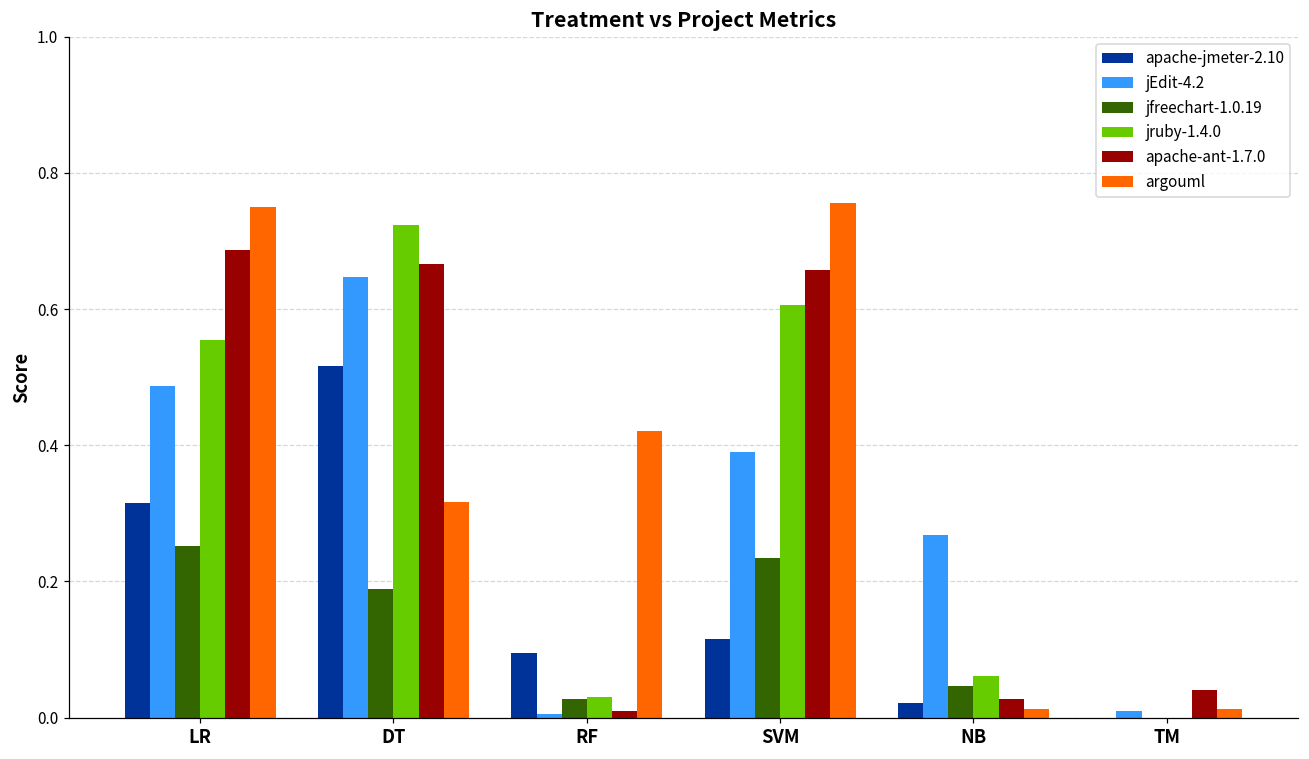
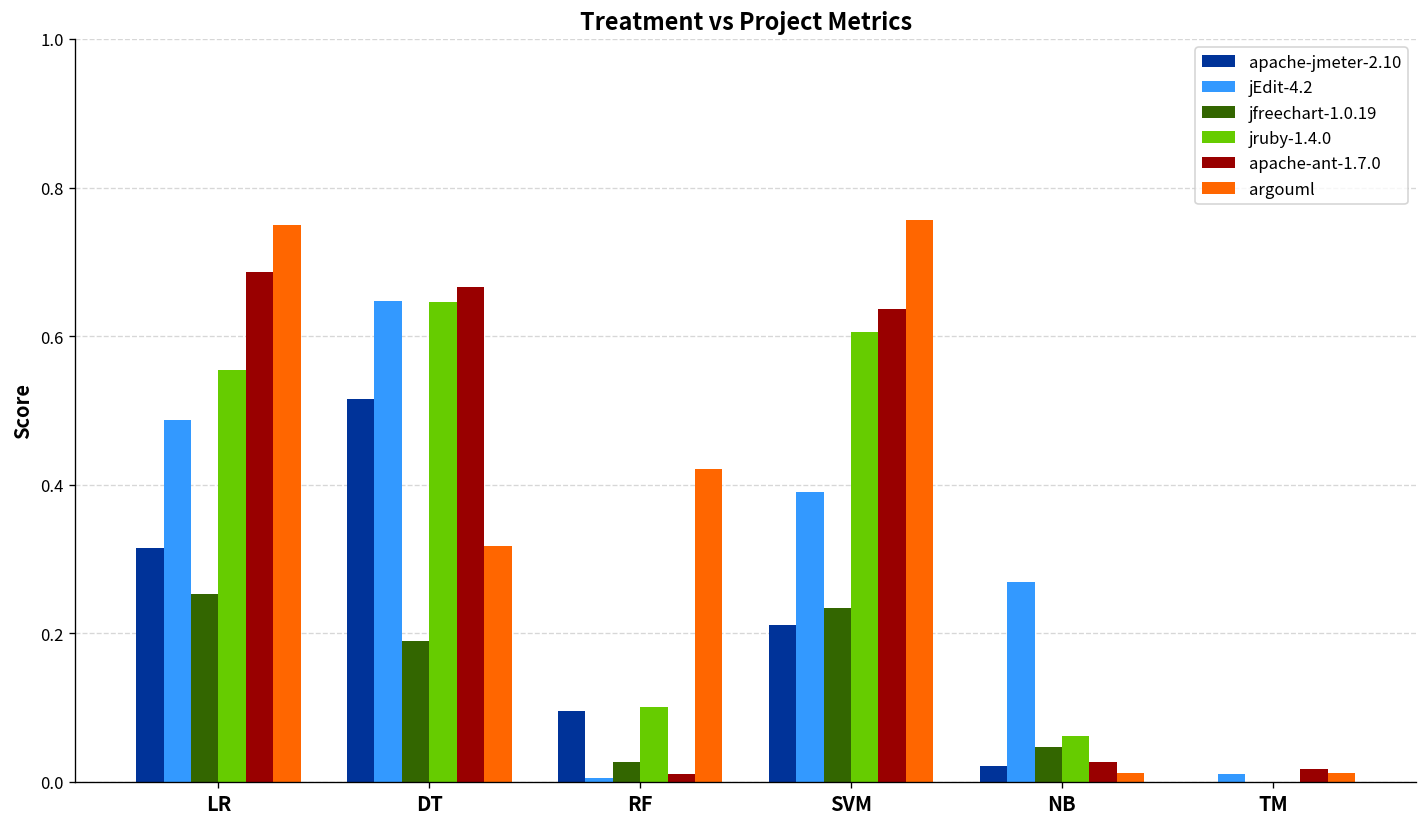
  {
    "apache-jmeter-2.10": {
      "LR": 0.32,
      "DT": 0.52,
      "RF": 0.09,
-     "SVM": 0.12,
+     "SVM": 0.21,
      "NB": 0.02,
      "TM": 0.00
    },
    "jEdit-4.2": {
      "LR": 0.49,
      "DT": 0.65,
      "RF": 0.00,
      "SVM": 0.39,
      "NB": 0.27,
      "TM": 0.01
    },
    "jfreechart-1.0.19": {
      "LR": 0.25,
      "DT": 0.19,
      "RF": 0.03,
      "SVM": 0.23,
      "NB": 0.05,
      "TM": 0.00
    },
    "jruby-1.4.0": {
      "LR": 0.55,
-     "DT": 0.72,
-     "RF": 0.03,
+     "DT": 0.65,
+     "RF": 0.10,
      "SVM": 0.61,
      "NB": 0.06,
      "TM": 0.00
    },
    "apache-ant-1.7.0": {
      "LR": 0.69,
      "DT": 0.67,
      "RF": 0.01,
-     "SVM": 0.66,
+     "SVM": 0.64,
      "NB": 0.03,
-     "TM": 0.04
+     "TM": 0.02
    },
    "argouml": {
      "LR": 0.75,
      "DT": 0.32,
      "RF": 0.42,
      "SVM": 0.76,
      "NB": 0.01,
      "TM": 0.01
    }
  }
